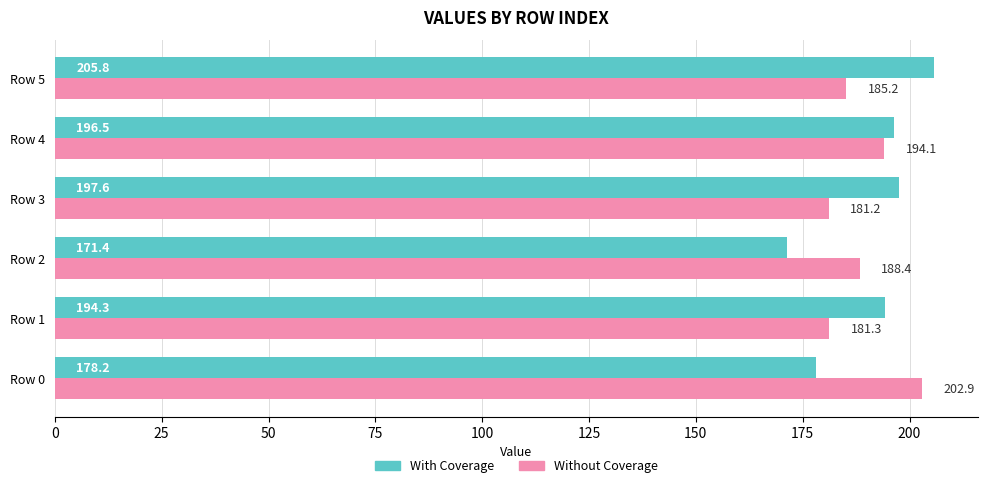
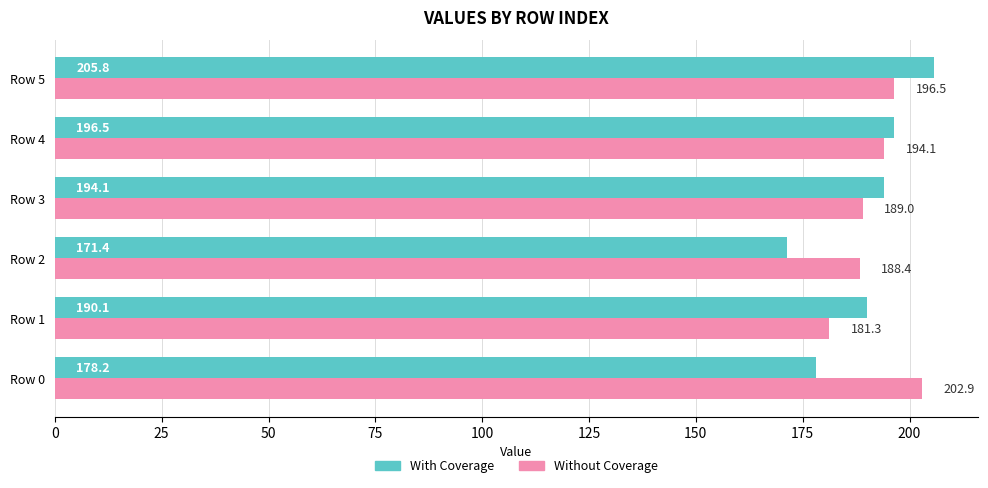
  {
    "With Coverage": {
      "Row 5": 205.8,
      "Row 4": 196.5,
-     "Row 3": 197.6,
+     "Row 3": 194.1,
      "Row 2": 171.4,
-     "Row 1": 194.3,
+     "Row 1": 190.1,
      "Row 0": 178.2
    },
    "Without Coverage": {
-     "Row 5": 185.2,
+     "Row 5": 196.5,
      "Row 4": 194.1,
-     "Row 3": 181.2,
+     "Row 3": 189.0,
      "Row 2": 188.4,
      "Row 1": 181.3,
      "Row 0": 202.9
    }
  }
